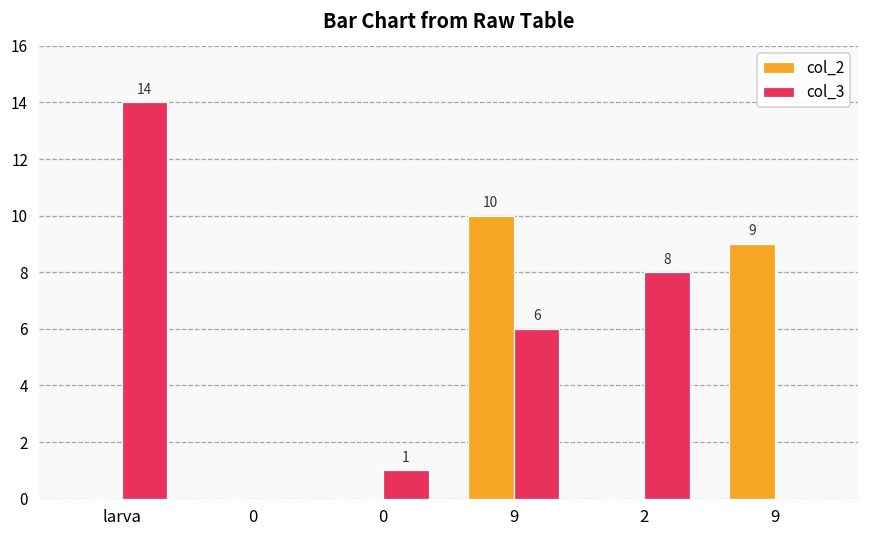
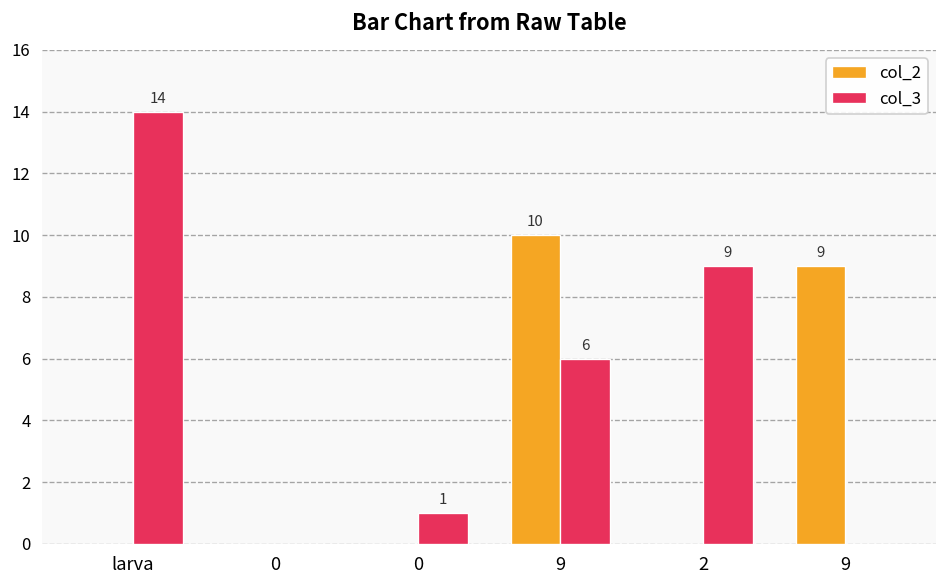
  {
    "col_2": {
      "larva": 0.0,
      "2": 0.0
    },
    "col_3": {
      "larva": 14,
-     "2": 8
+     "2": 9
    }
  }
